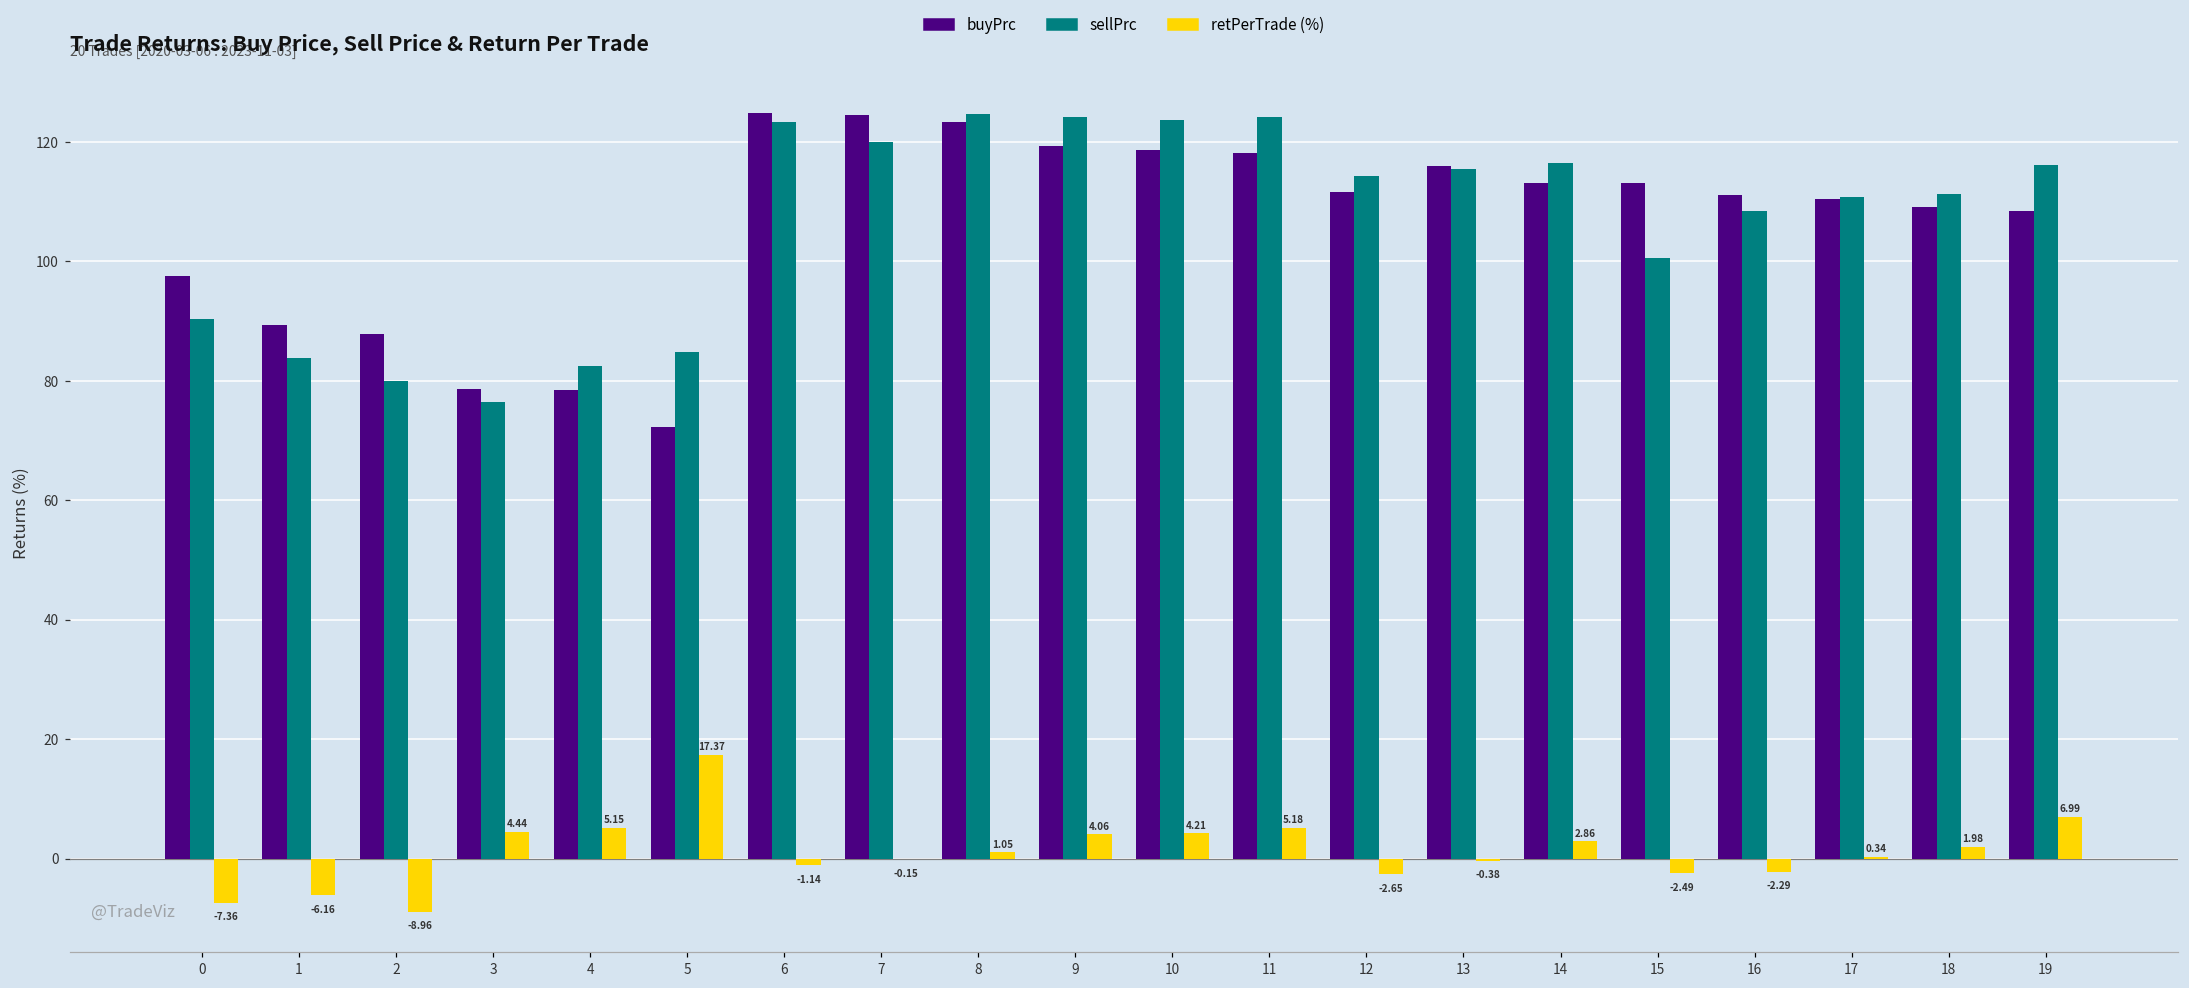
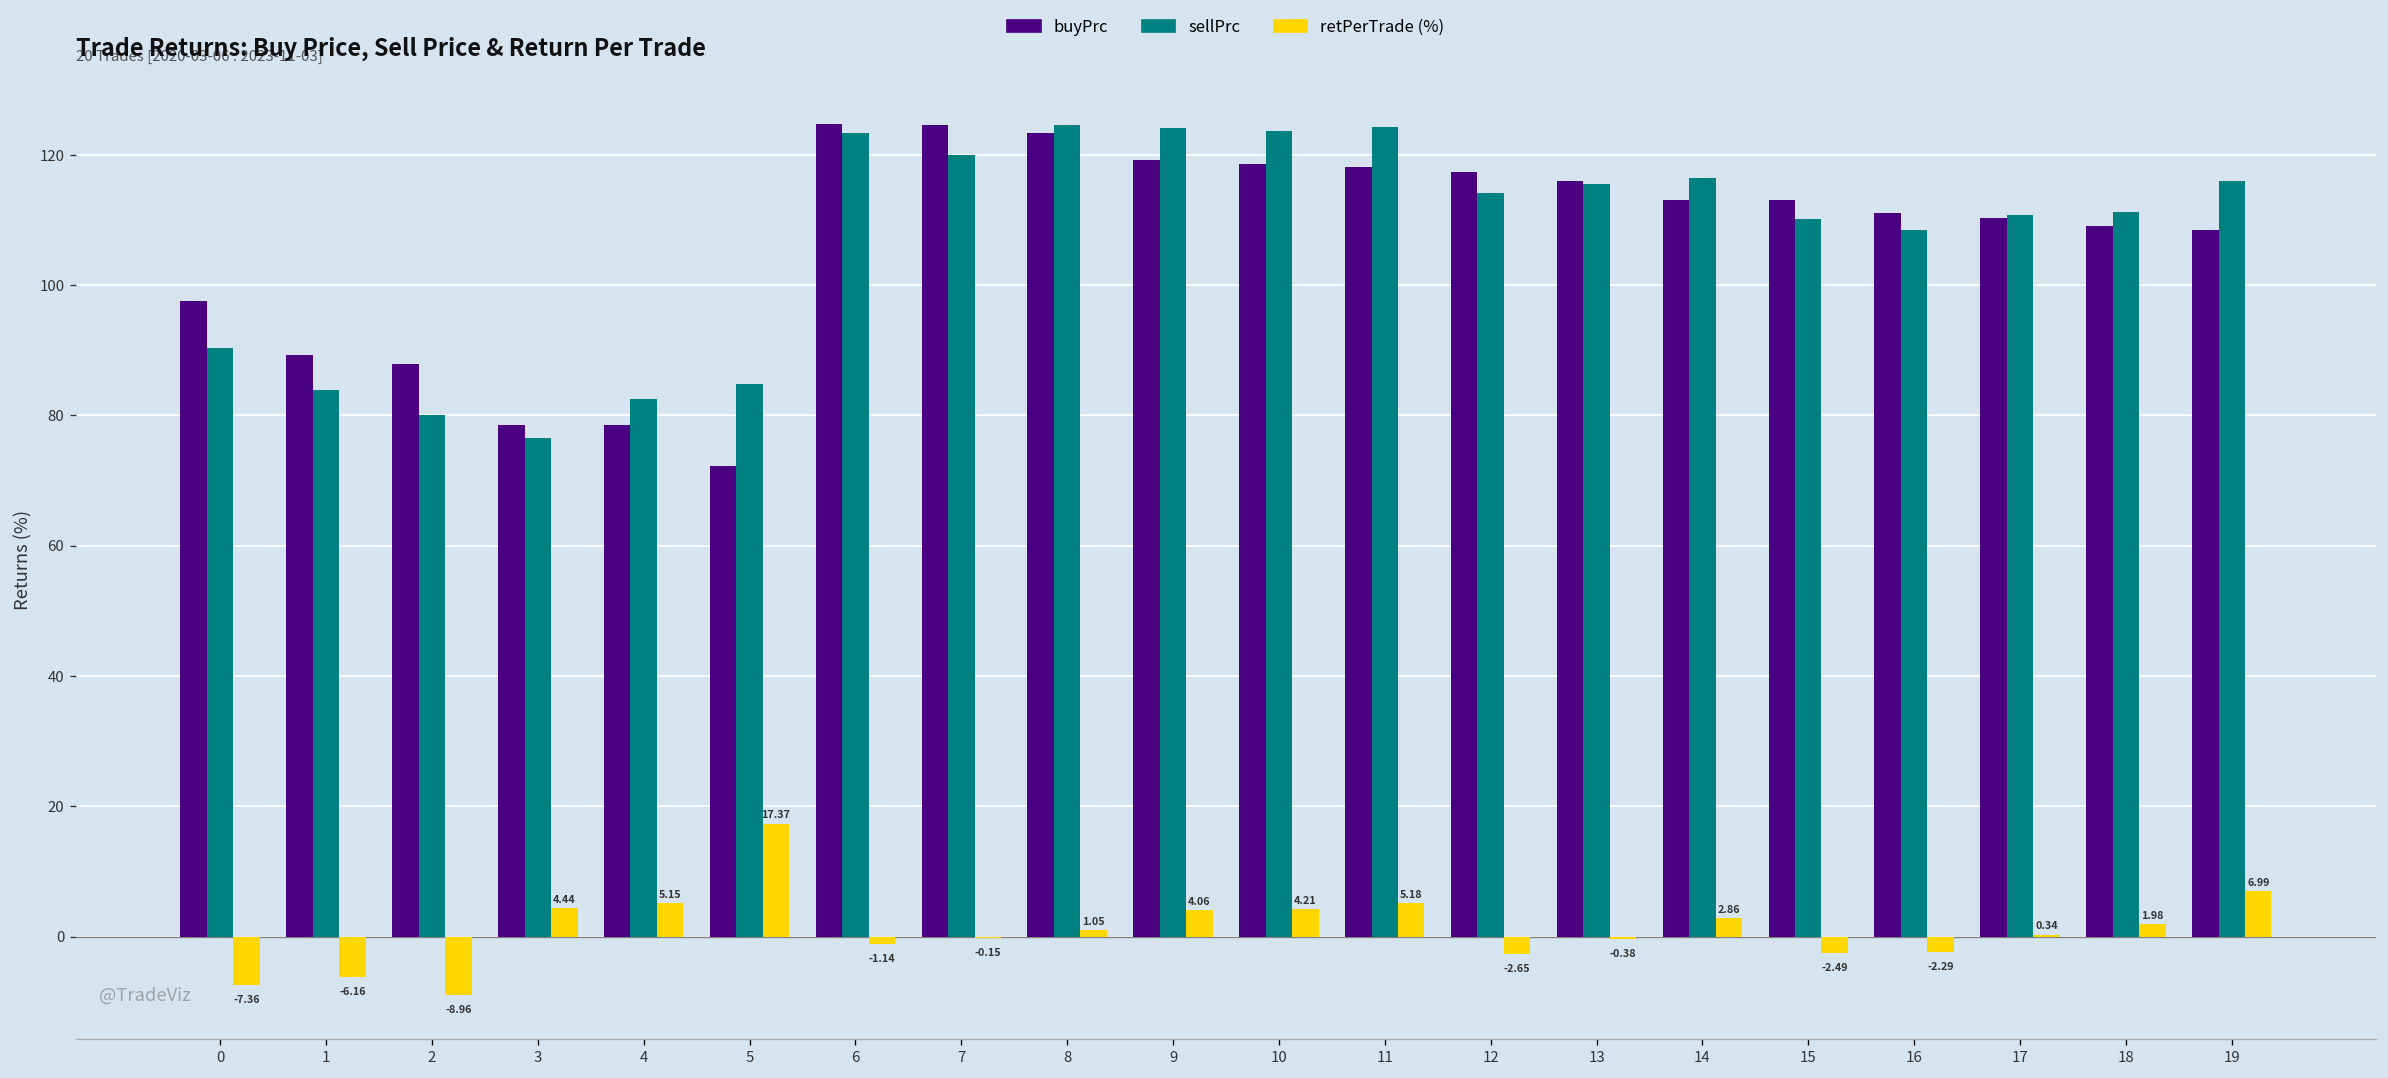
  {
    "buyPrc": {
      "0": 98,
      "1": 89,
      "2": 88,
      "3": 79,
      "4": 79,
      "5": 72,
      "6": 125,
      "7": 125,
      "8": 123,
      "9": 119,
      "10": 119,
      "11": 118,
-     "12": 112,
+     "12": 117,
      "13": 116,
      "14": 113,
      "15": 113,
      "16": 111,
      "17": 110,
      "18": 109,
      "19": 108
    },
    "sellPrc": {
      "0": 90,
      "1": 84,
      "2": 80,
      "3": 77,
      "4": 83,
      "5": 85,
      "6": 123,
      "7": 120,
      "8": 125,
      "9": 124,
      "10": 124,
      "11": 124,
      "12": 114,
      "13": 116,
      "14": 116,
-     "15": 101,
+     "15": 110,
      "16": 108,
      "17": 111,
      "18": 111,
      "19": 116
    }
  }
